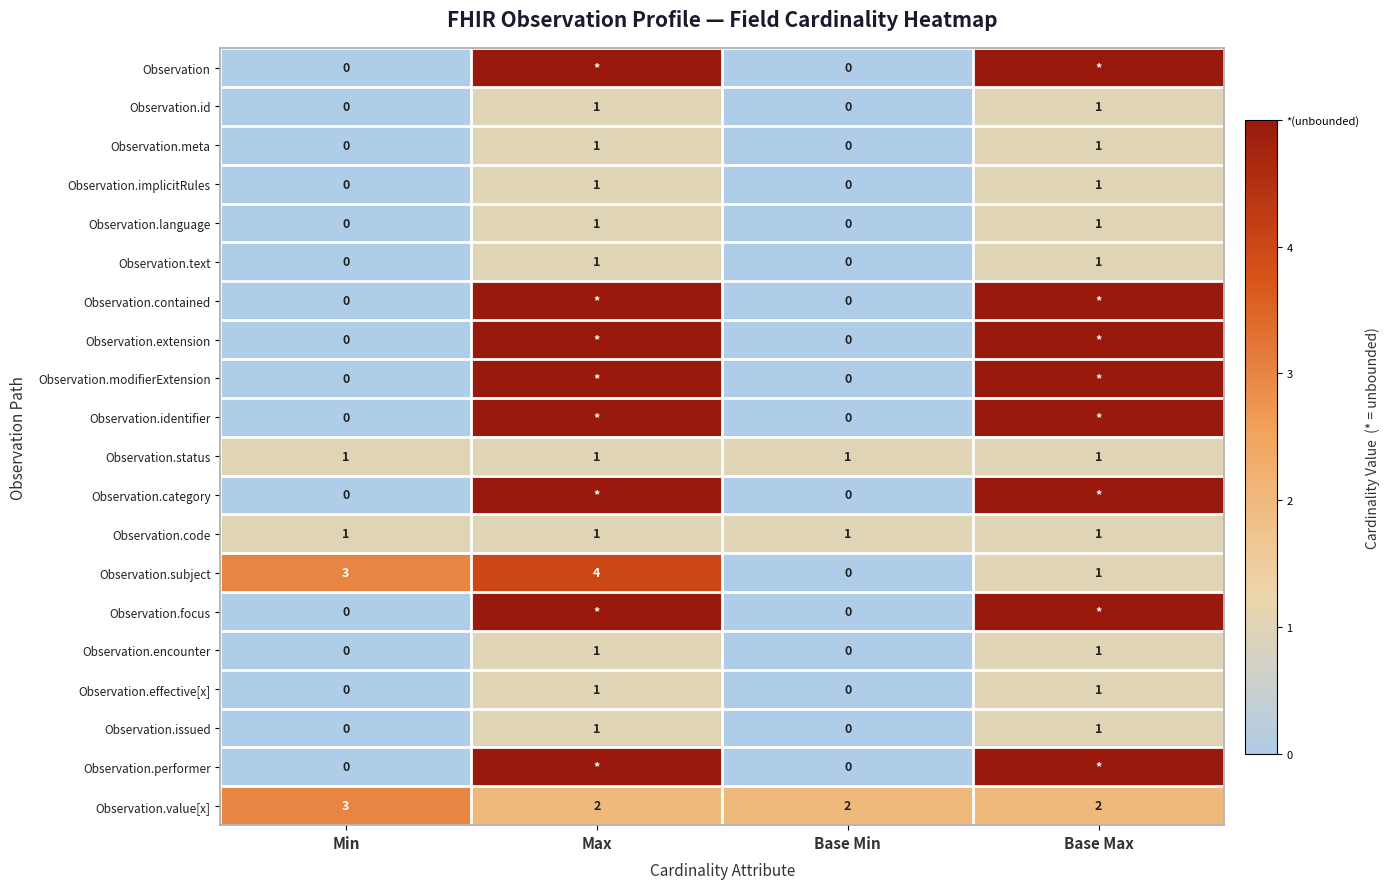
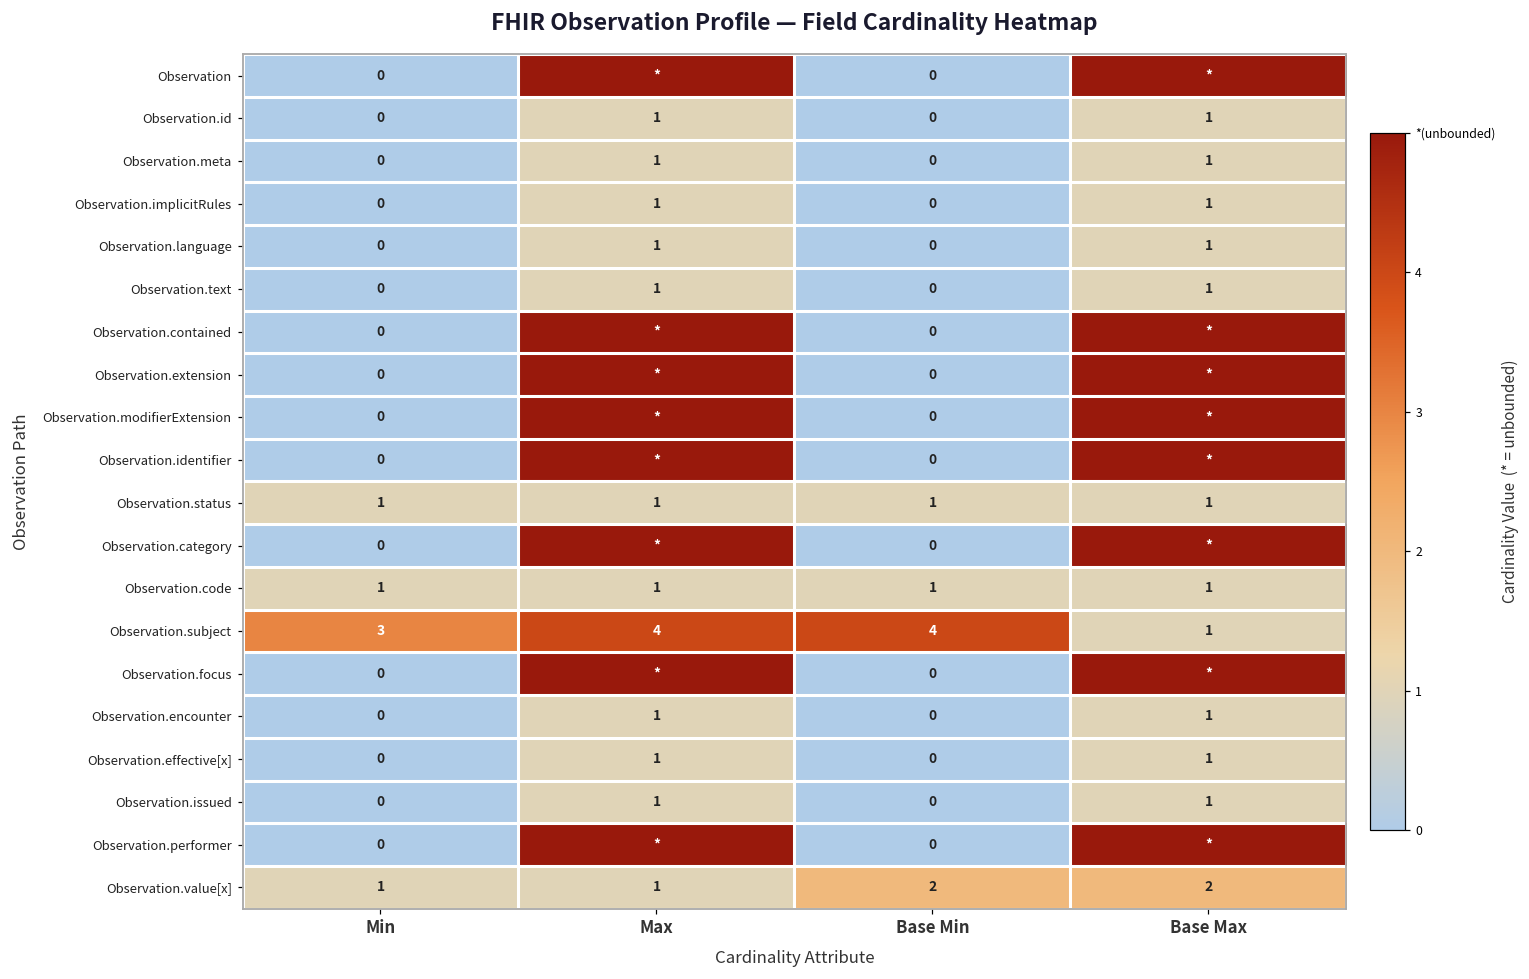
  {
    "Observation": {
      "Min": 0,
      "Base Min": 0
    },
    "Observation.id": {
      "Min": 0,
      "Max": 1,
      "Base Min": 0,
      "Base Max": 1
    },
    "Observation.meta": {
      "Min": 0,
      "Max": 1,
      "Base Min": 0,
      "Base Max": 1
    },
    "Observation.implicitRules": {
      "Min": 0,
      "Max": 1,
      "Base Min": 0,
      "Base Max": 1
    },
    "Observation.language": {
      "Min": 0,
      "Max": 1,
      "Base Min": 0,
      "Base Max": 1
    },
    "Observation.text": {
      "Min": 0,
      "Max": 1,
      "Base Min": 0,
      "Base Max": 1
    },
    "Observation.contained": {
      "Min": 0,
      "Base Min": 0
    },
    "Observation.extension": {
      "Min": 0,
      "Base Min": 0
    },
    "Observation.modifierExtension": {
      "Min": 0,
      "Base Min": 0
    },
    "Observation.identifier": {
      "Min": 0,
      "Base Min": 0
    },
    "Observation.status": {
      "Min": 1,
      "Max": 1,
      "Base Min": 1,
      "Base Max": 1
    },
    "Observation.category": {
      "Min": 0,
      "Base Min": 0
    },
    "Observation.code": {
      "Min": 1,
      "Max": 1,
      "Base Min": 1,
      "Base Max": 1
    },
    "Observation.subject": {
      "Min": 3,
      "Max": 4,
-     "Base Min": 0,
+     "Base Min": 4,
      "Base Max": 1
    },
    "Observation.focus": {
      "Min": 0,
      "Base Min": 0
    },
    "Observation.encounter": {
      "Min": 0,
      "Max": 1,
      "Base Min": 0,
      "Base Max": 1
    },
    "Observation.effective[x]": {
      "Min": 0,
      "Max": 1,
      "Base Min": 0,
      "Base Max": 1
    },
    "Observation.issued": {
      "Min": 0,
      "Max": 1,
      "Base Min": 0,
      "Base Max": 1
    },
    "Observation.performer": {
      "Min": 0,
      "Base Min": 0
    },
    "Observation.value[x]": {
-     "Min": 3,
-     "Max": 2,
+     "Min": 1,
+     "Max": 1,
      "Base Min": 2,
      "Base Max": 2
    }
  }
